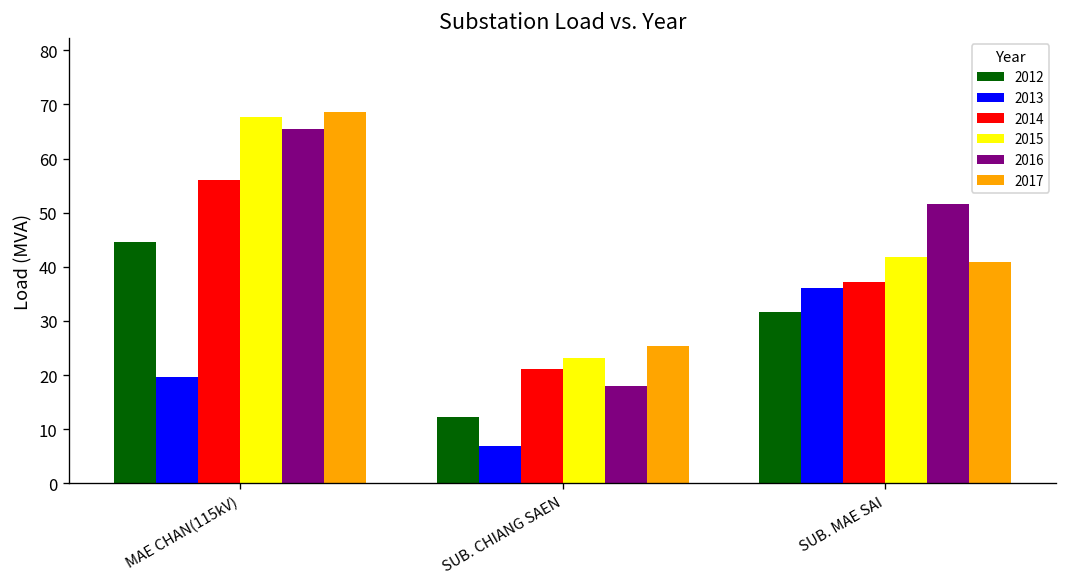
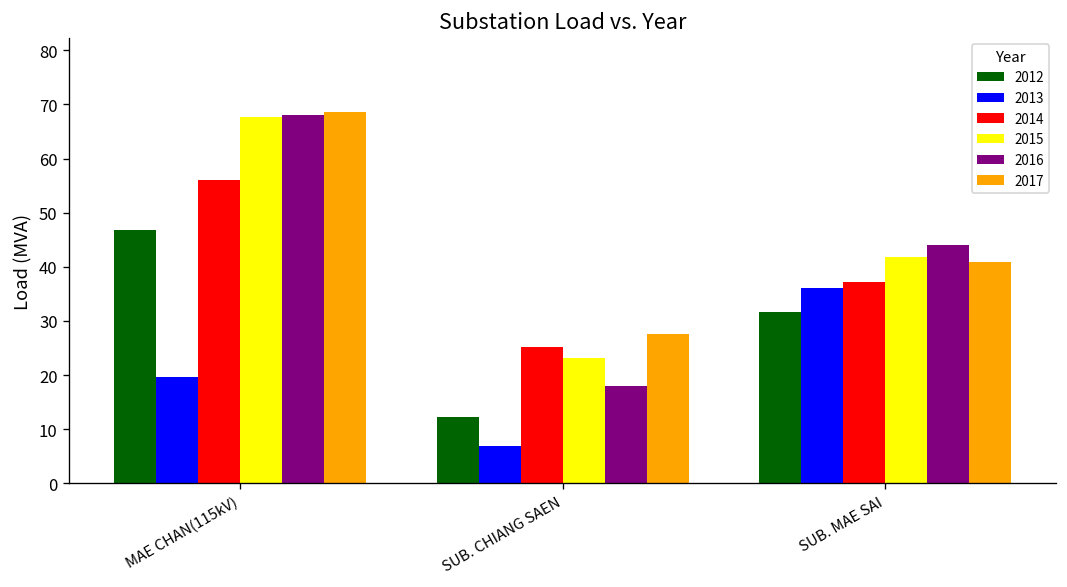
  {
    "2012": {
-     "MAE CHAN(115kV)": 45,
+     "MAE CHAN(115kV)": 47,
      "SUB. CHIANG SAEN": 12,
      "SUB. MAE SAI": 32
    },
    "2013": {
      "MAE CHAN(115kV)": 20,
      "SUB. CHIANG SAEN": 7,
      "SUB. MAE SAI": 36
    },
    "2014": {
      "MAE CHAN(115kV)": 56,
-     "SUB. CHIANG SAEN": 21,
+     "SUB. CHIANG SAEN": 25,
      "SUB. MAE SAI": 37
    },
    "2015": {
      "MAE CHAN(115kV)": 68,
      "SUB. CHIANG SAEN": 23,
      "SUB. MAE SAI": 42
    },
    "2016": {
-     "MAE CHAN(115kV)": 65,
+     "MAE CHAN(115kV)": 68,
      "SUB. CHIANG SAEN": 18,
-     "SUB. MAE SAI": 52
+     "SUB. MAE SAI": 44
    },
    "2017": {
      "MAE CHAN(115kV)": 69,
-     "SUB. CHIANG SAEN": 25,
+     "SUB. CHIANG SAEN": 28,
      "SUB. MAE SAI": 41
    }
  }
